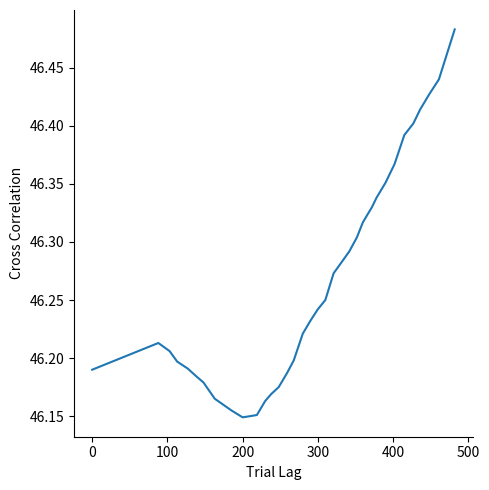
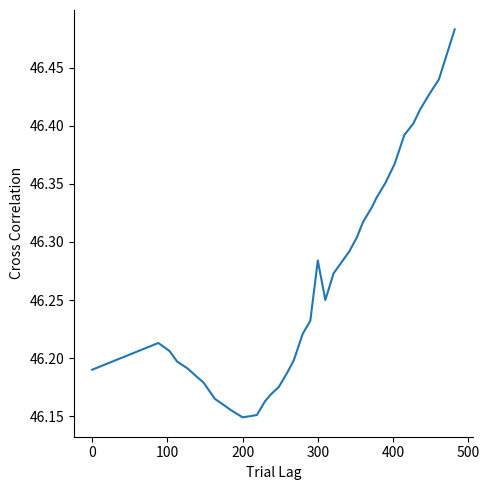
  {
    "0": 46.190,
    "200": 46.149,
-   "300": 46.242
+   "300": 46.284
  }
